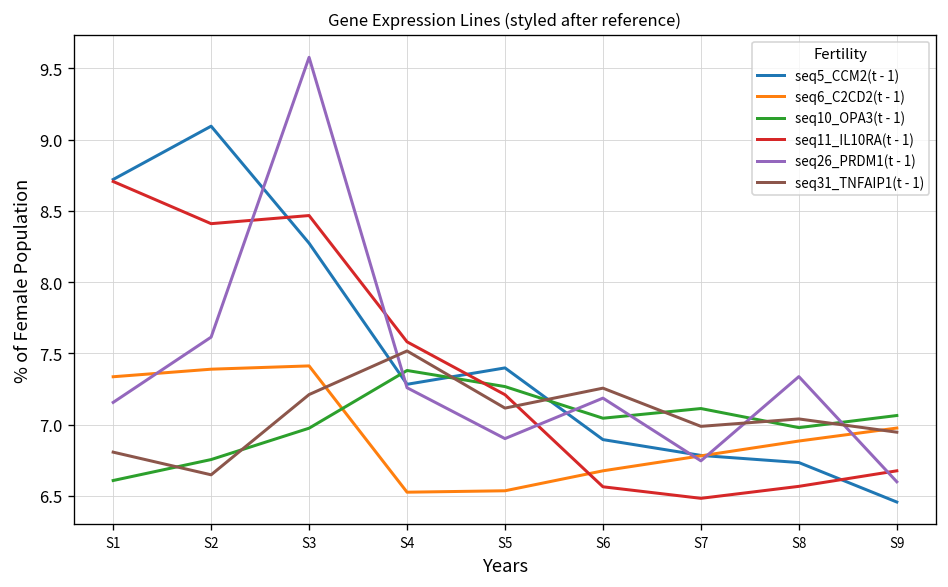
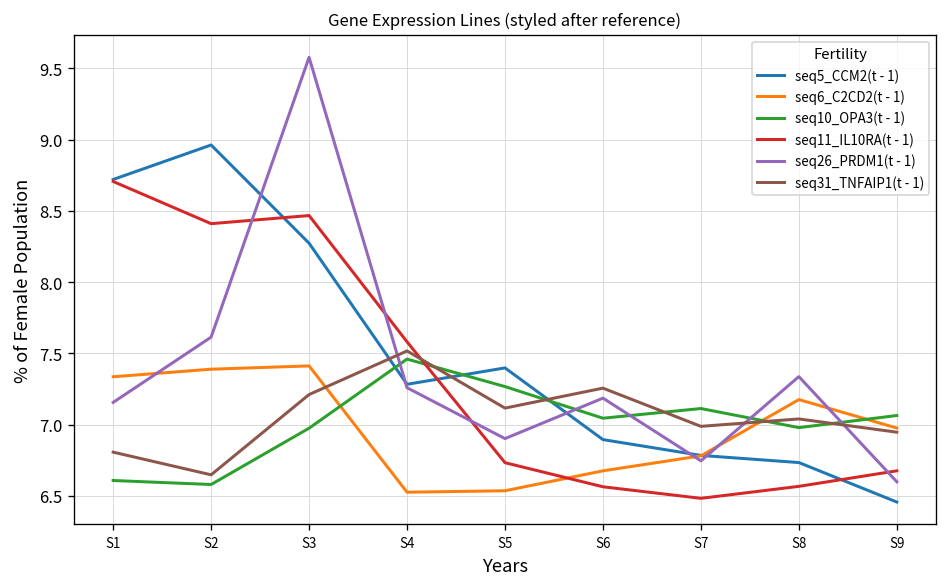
  {
    "seq5_CCM2(t - 1)": {
-     "S2": 9.09,
+     "S2": 8.96,
      "S3": 8.27,
      "S4": 7.28,
      "S5": 7.40,
      "S6": 6.90,
      "S8": 6.73,
      "S9": 6.46
    },
    "seq6_C2CD2(t - 1)": {
      "S1": 7.34,
      "S2": 7.39,
      "S3": 7.41,
      "S4": 6.53,
      "S5": 6.54,
      "S6": 6.68,
-     "S8": 6.89,
+     "S8": 7.18,
      "S9": 6.98
    },
    "seq10_OPA3(t - 1)": {
      "S1": 6.61,
-     "S2": 6.76,
+     "S2": 6.58,
      "S3": 6.98,
-     "S4": 7.38,
+     "S4": 7.46,
      "S5": 7.27,
      "S6": 7.05,
      "S7": 7.11,
      "S8": 6.98,
      "S9": 7.06
    },
    "seq11_IL10RA(t - 1)": {
      "S2": 8.41,
      "S3": 8.47,
      "S4": 7.58,
-     "S5": 7.21,
+     "S5": 6.73,
      "S6": 6.56,
      "S7": 6.48,
      "S8": 6.57,
      "S9": 6.68
    },
    "seq26_PRDM1(t - 1)": {
      "S1": 7.16,
      "S2": 7.61,
      "S3": 9.58,
      "S4": 7.26,
      "S5": 6.90,
      "S6": 7.19,
      "S7": 6.75,
      "S8": 7.34,
      "S9": 6.60
    },
    "seq31_TNFAIP1(t - 1)": {
      "S1": 6.81,
      "S2": 6.65,
      "S3": 7.21,
      "S4": 7.52,
      "S5": 7.12,
      "S6": 7.26,
      "S7": 6.99,
      "S8": 7.04,
      "S9": 6.95
    }
  }
